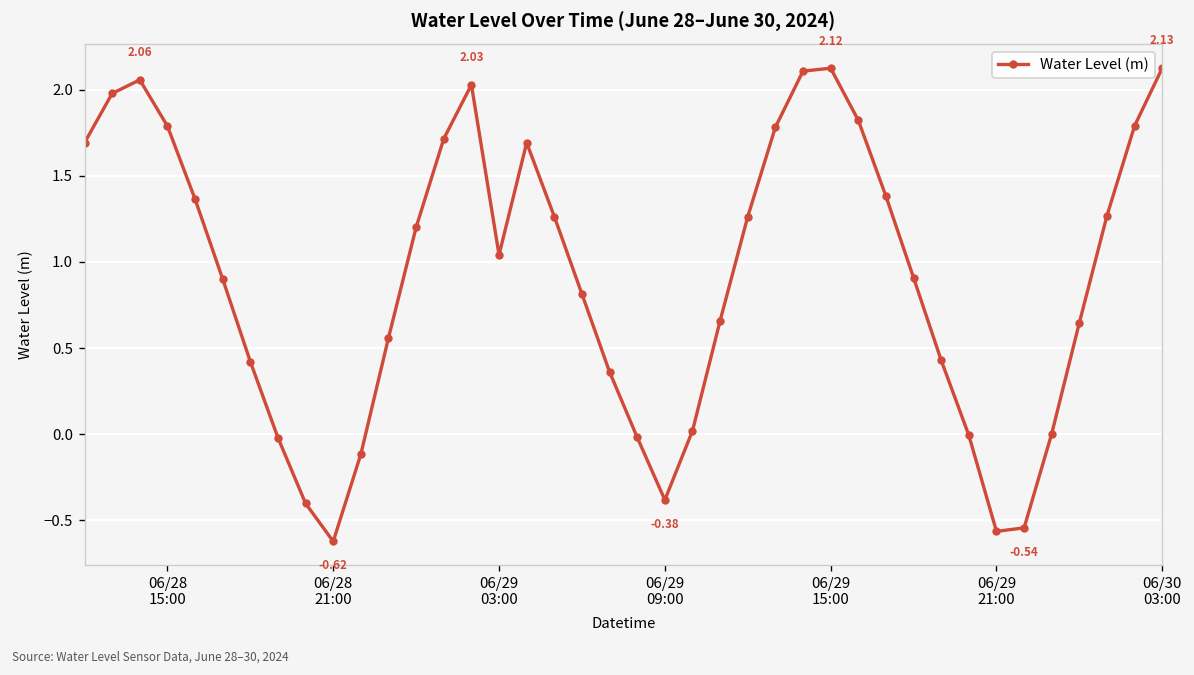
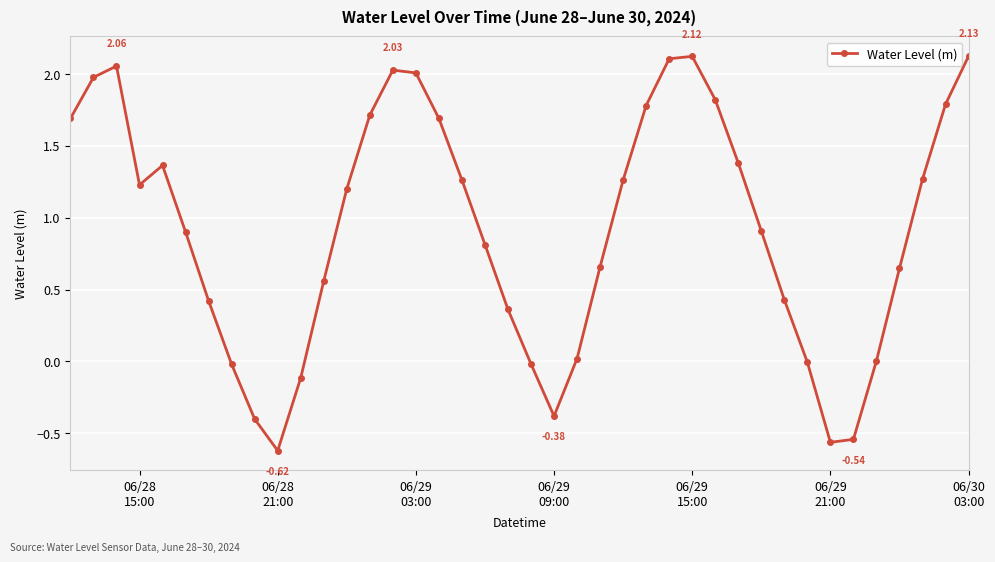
  {
-   "06/28 15:00": 1.79,
-   "06/29 03:00": 1.04,
+   "06/28 15:00": 1.23,
+   "06/29 03:00": 2.01,
    "06/29 21:00": -0.56
  }
